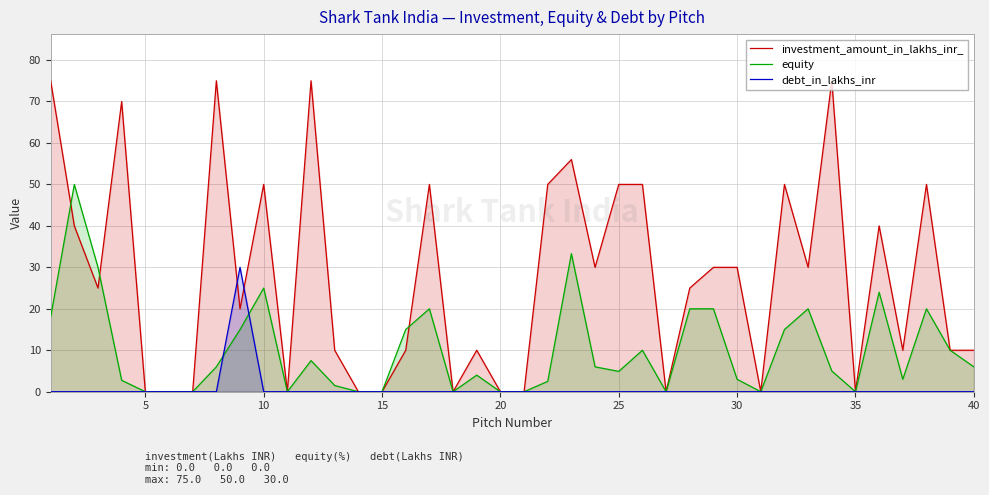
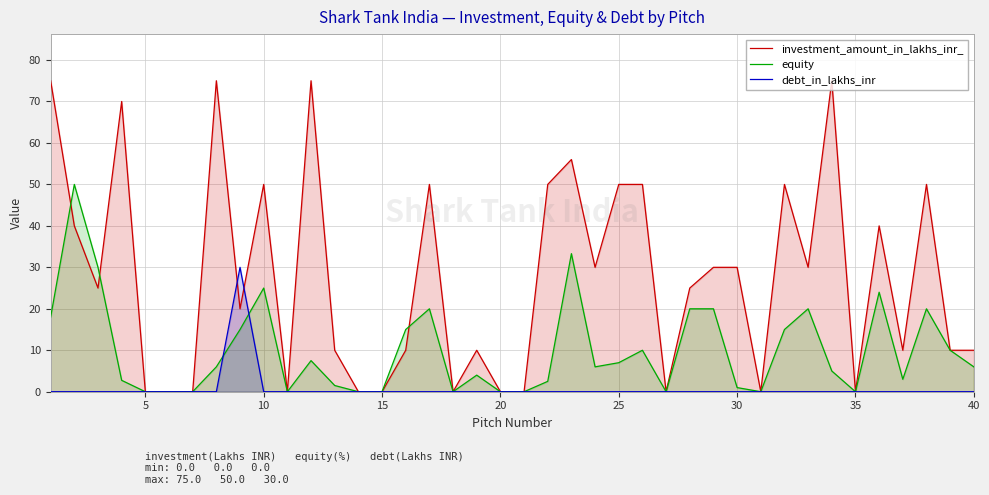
  {
    "investment_amount_in_lakhs_inr_": {
      "10": 50,
      "25": 50,
      "30": 30,
      "40": 10
    },
    "equity": {
      "10": 25,
-     "25": 5,
-     "30": 3,
+     "25": 7,
+     "30": 1,
      "40": 6
    },
    "debt_in_lakhs_inr": {
      "10": 0,
      "25": 0,
      "30": 0,
      "40": 0
    }
  }
